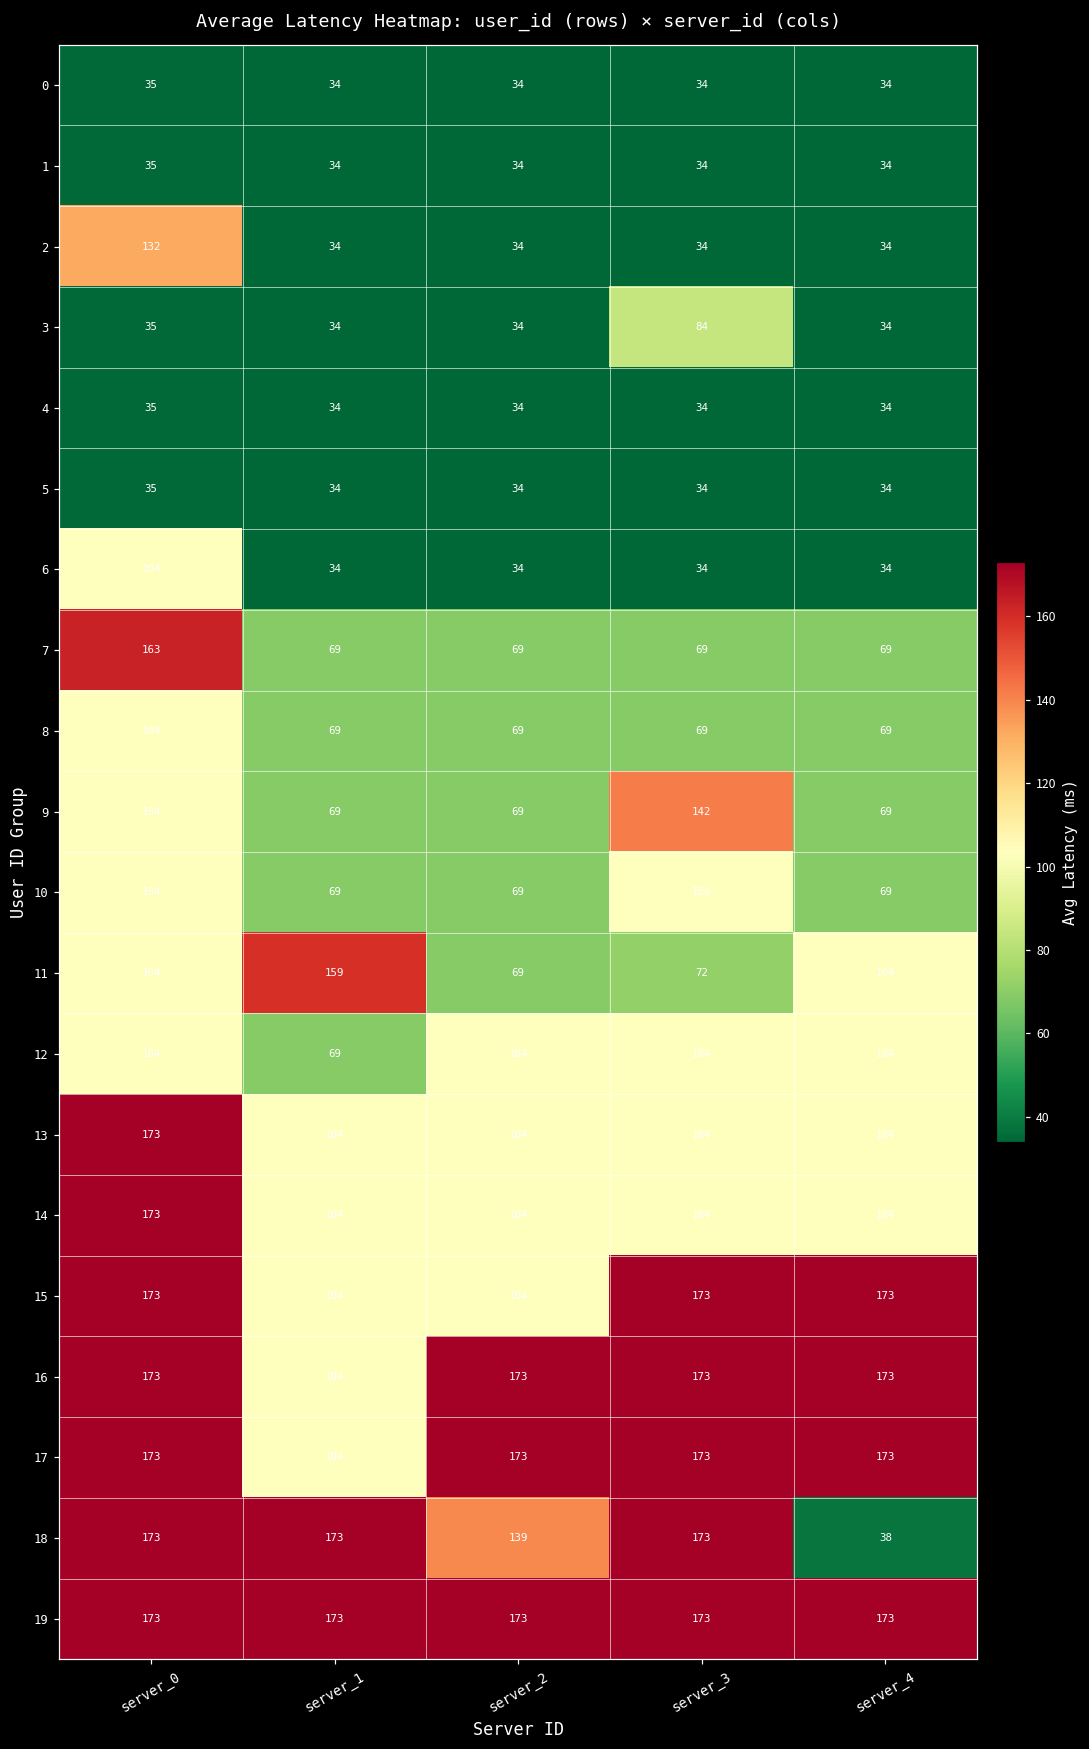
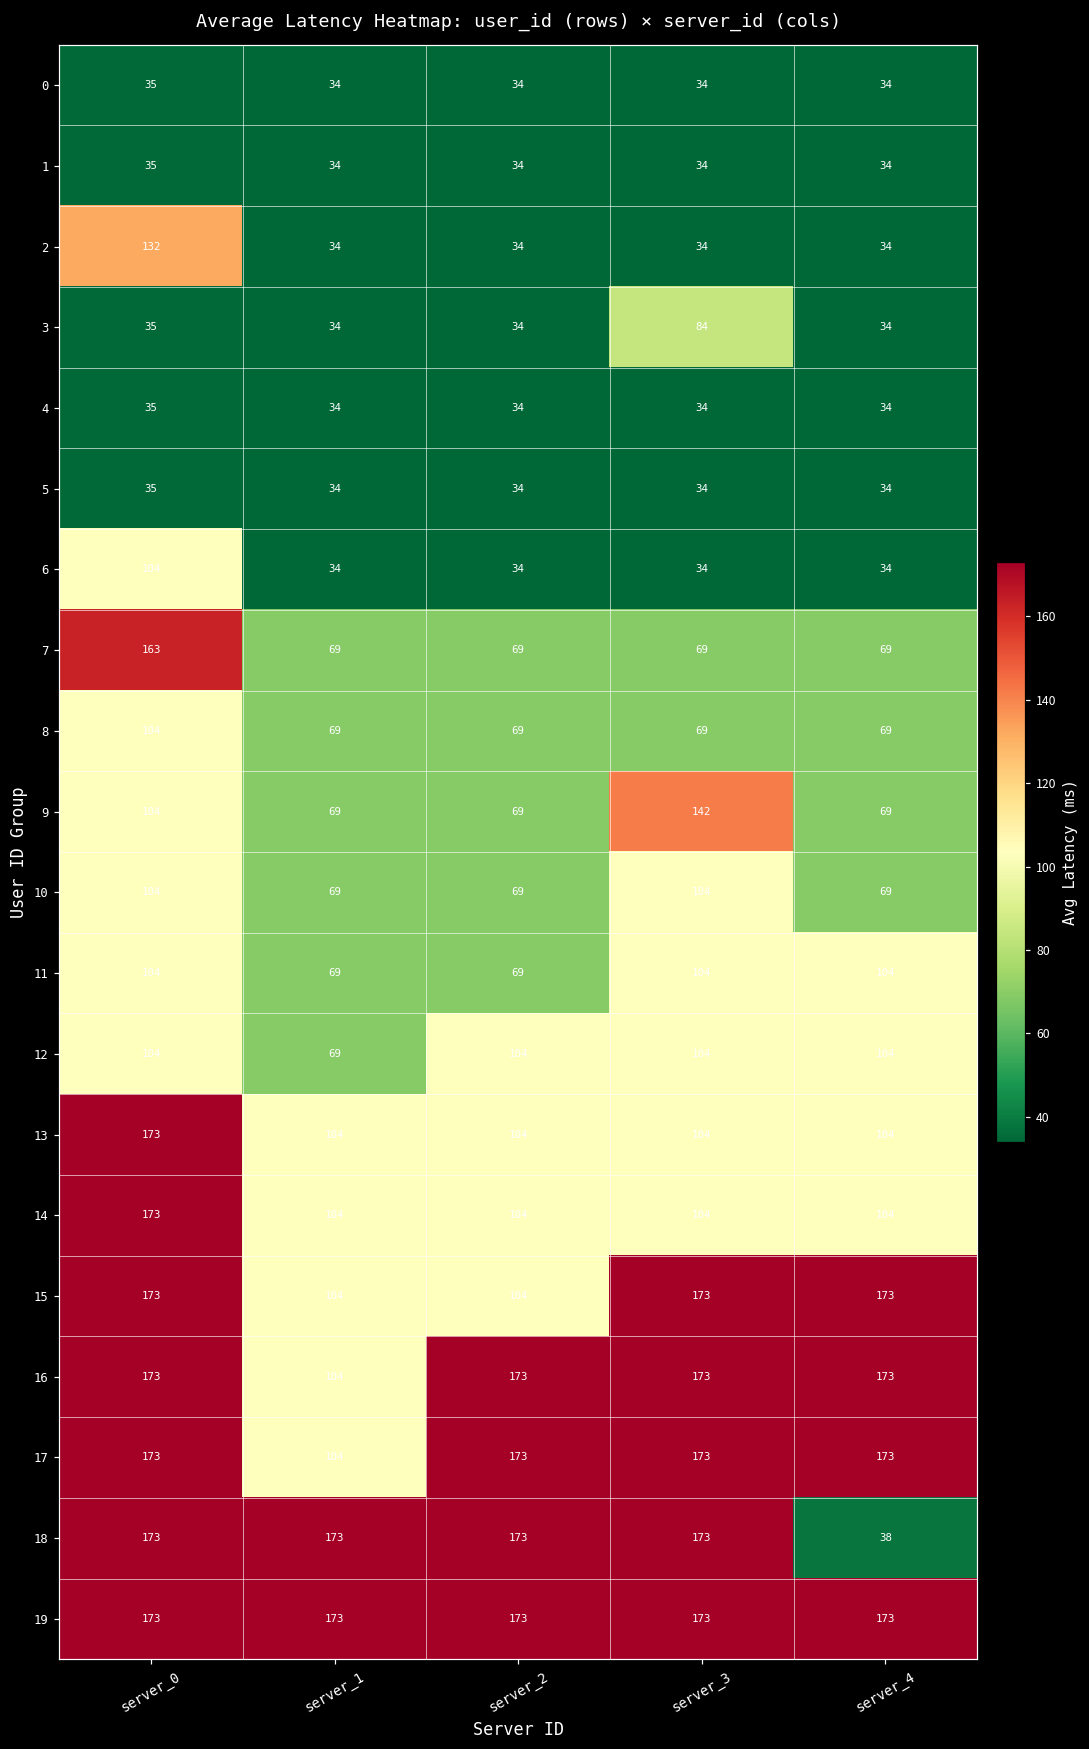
  {
    "0": {
      "server_0": 35,
      "server_1": 34,
      "server_2": 34,
      "server_3": 34,
      "server_4": 34
    },
    "1": {
      "server_0": 35,
      "server_1": 34,
      "server_2": 34,
      "server_3": 34,
      "server_4": 34
    },
    "2": {
      "server_0": 132,
      "server_1": 34,
      "server_2": 34,
      "server_3": 34,
      "server_4": 34
    },
    "3": {
      "server_0": 35,
      "server_1": 34,
      "server_2": 34,
      "server_3": 84,
      "server_4": 34
    },
    "4": {
      "server_0": 35,
      "server_1": 34,
      "server_2": 34,
      "server_3": 34,
      "server_4": 34
    },
    "5": {
      "server_0": 35,
      "server_1": 34,
      "server_2": 34,
      "server_3": 34,
      "server_4": 34
    },
    "6": {
      "server_0": 104,
      "server_1": 34,
      "server_2": 34,
      "server_3": 34,
      "server_4": 34
    },
    "7": {
      "server_0": 163,
      "server_1": 69,
      "server_2": 69,
      "server_3": 69,
      "server_4": 69
    },
    "8": {
      "server_0": 104,
      "server_1": 69,
      "server_2": 69,
      "server_3": 69,
      "server_4": 69
    },
    "9": {
      "server_0": 104,
      "server_1": 69,
      "server_2": 69,
      "server_3": 142,
      "server_4": 69
    },
    "10": {
      "server_0": 104,
      "server_1": 69,
      "server_2": 69,
      "server_3": 104,
      "server_4": 69
    },
    "11": {
      "server_0": 104,
-     "server_1": 159,
+     "server_1": 69,
      "server_2": 69,
-     "server_3": 72,
+     "server_3": 104,
      "server_4": 104
    },
    "12": {
      "server_0": 104,
      "server_1": 69,
      "server_2": 104,
      "server_3": 104,
      "server_4": 104
    },
    "13": {
      "server_0": 173,
      "server_1": 104,
      "server_2": 104,
      "server_3": 104,
      "server_4": 104
    },
    "14": {
      "server_0": 173,
      "server_1": 104,
      "server_2": 104,
      "server_3": 104,
      "server_4": 104
    },
    "15": {
      "server_0": 173,
      "server_1": 104,
      "server_2": 104,
      "server_3": 173,
      "server_4": 173
    },
    "16": {
      "server_0": 173,
      "server_1": 104,
      "server_2": 173,
      "server_3": 173,
      "server_4": 173
    },
    "17": {
      "server_0": 173,
      "server_1": 104,
      "server_2": 173,
      "server_3": 173,
      "server_4": 173
    },
    "18": {
      "server_0": 173,
      "server_1": 173,
-     "server_2": 139,
+     "server_2": 173,
      "server_3": 173,
      "server_4": 38
    },
    "19": {
      "server_0": 173,
      "server_1": 173,
      "server_2": 173,
      "server_3": 173,
      "server_4": 173
    }
  }
